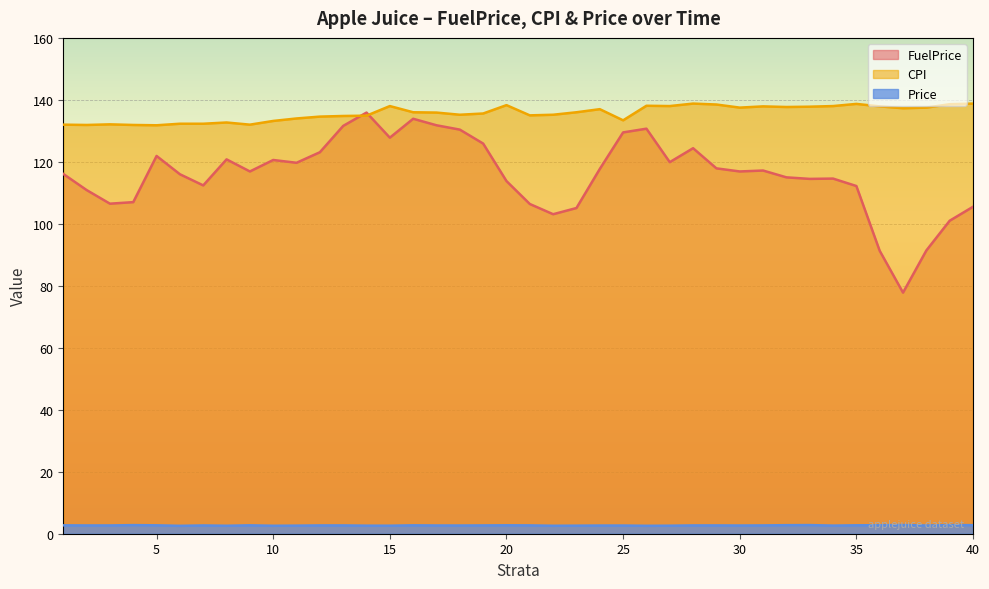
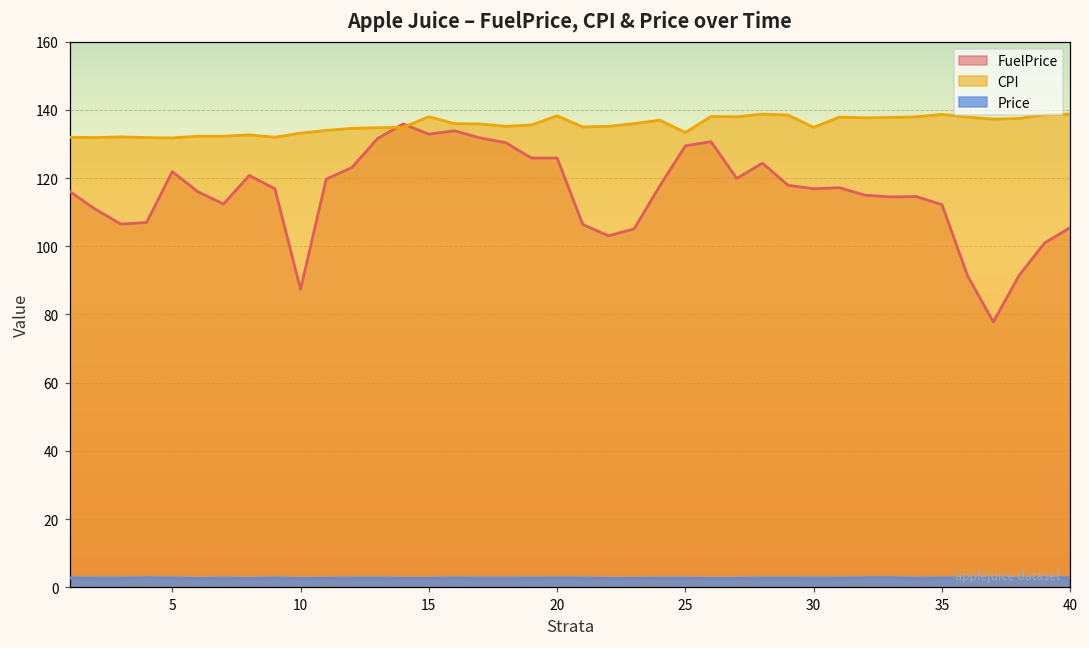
  {
    "FuelPrice": {
      "5": 122,
-     "10": 121,
-     "15": 128,
-     "20": 114,
+     "10": 87,
+     "15": 133,
+     "20": 126,
      "25": 130,
      "30": 117,
      "35": 112,
      "40": 106
    },
    "CPI": {
      "5": 132,
      "10": 133,
      "15": 138,
      "20": 138,
      "25": 133,
-     "30": 138,
+     "30": 135,
      "35": 139,
      "40": 139
    },
    "Price": {
      "5": 3,
      "10": 3,
      "15": 3,
      "20": 3,
      "25": 3,
      "30": 3,
      "35": 3,
      "40": 3
    }
  }
